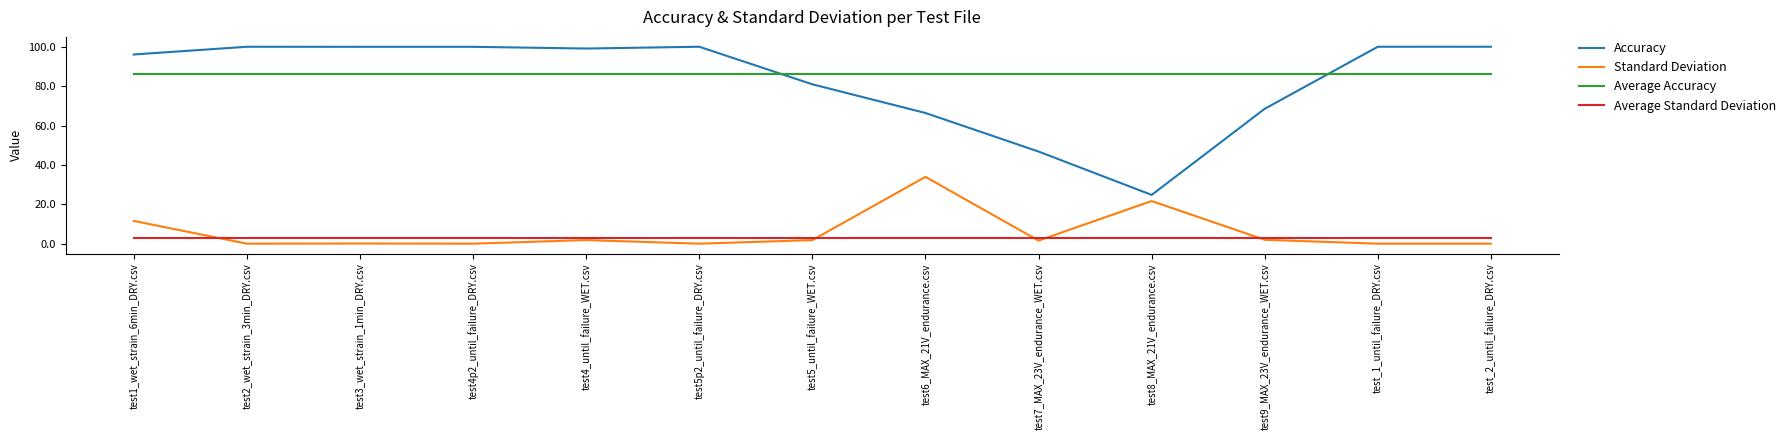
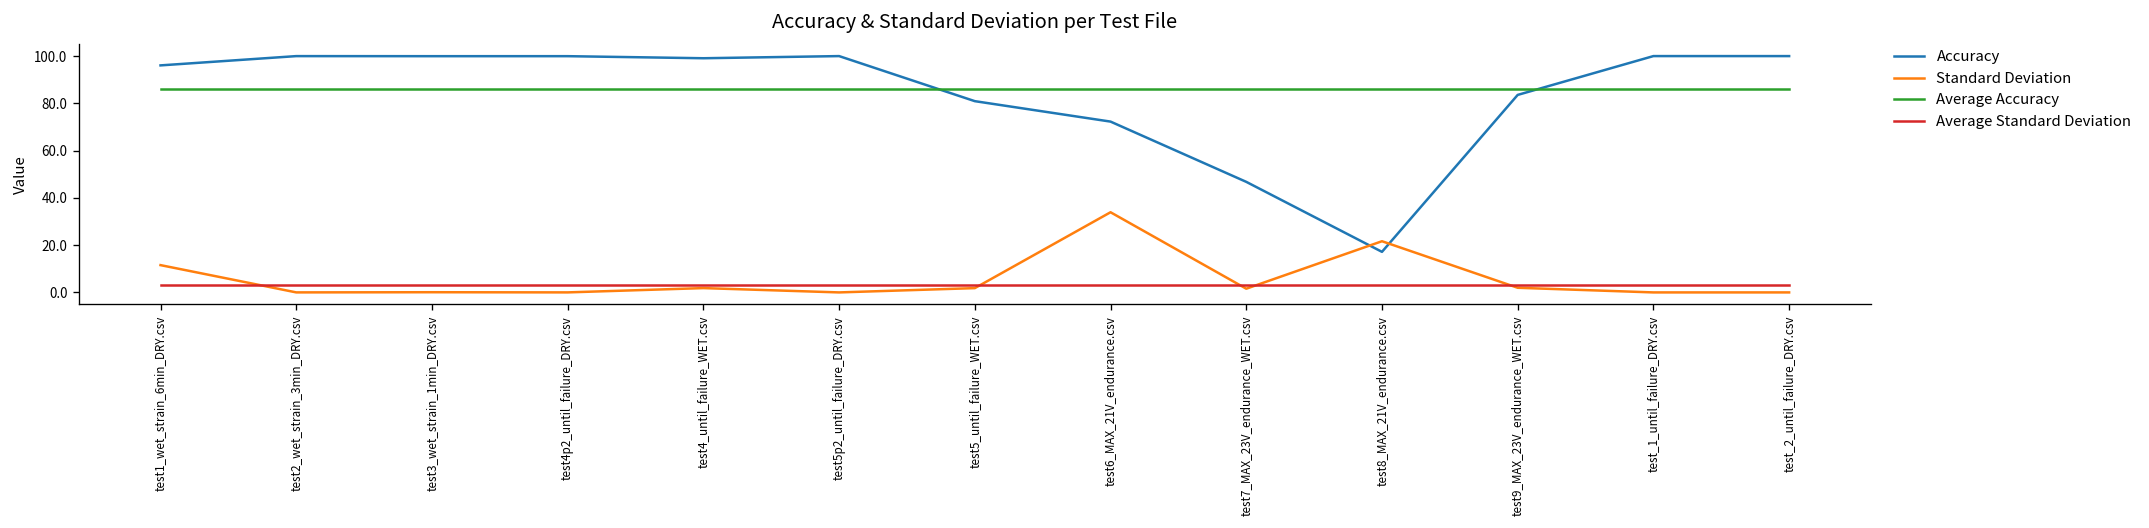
  {
    "Accuracy": {
      "test1_wet_strain_6min_DRY.csv": 96,
      "test2_wet_strain_3min_DRY.csv": 100,
      "test3_wet_strain_1min_DRY.csv": 100,
      "test4p2_until_failure_DRY.csv": 100,
      "test4_until_failure_WET.csv": 99,
      "test5p2_until_failure_DRY.csv": 100,
      "test5_until_failure_WET.csv": 81,
-     "test6_MAX_21V_endurance.csv": 66,
+     "test6_MAX_21V_endurance.csv": 72,
      "test7_MAX_23V_endurance_WET.csv": 47,
-     "test8_MAX_21V_endurance.csv": 25,
-     "test9_MAX_23V_endurance_WET.csv": 68,
+     "test8_MAX_21V_endurance.csv": 17,
+     "test9_MAX_23V_endurance_WET.csv": 84,
      "test_1_until_failure_DRY.csv": 100,
      "test_2_until_failure_DRY.csv": 100
    },
    "Standard Deviation": {
      "test1_wet_strain_6min_DRY.csv": 12,
      "test2_wet_strain_3min_DRY.csv": 0,
      "test3_wet_strain_1min_DRY.csv": 0,
      "test4p2_until_failure_DRY.csv": 0,
      "test5p2_until_failure_DRY.csv": 0,
      "test6_MAX_21V_endurance.csv": 34,
      "test7_MAX_23V_endurance_WET.csv": 2,
      "test8_MAX_21V_endurance.csv": 22,
      "test_1_until_failure_DRY.csv": 0,
      "test_2_until_failure_DRY.csv": 0
    },
    "Average Accuracy": {
      "test1_wet_strain_6min_DRY.csv": 86,
      "test2_wet_strain_3min_DRY.csv": 86,
      "test3_wet_strain_1min_DRY.csv": 86,
      "test4p2_until_failure_DRY.csv": 86,
      "test4_until_failure_WET.csv": 86,
      "test5p2_until_failure_DRY.csv": 86,
      "test5_until_failure_WET.csv": 86,
      "test6_MAX_21V_endurance.csv": 86,
      "test7_MAX_23V_endurance_WET.csv": 86,
      "test8_MAX_21V_endurance.csv": 86,
      "test9_MAX_23V_endurance_WET.csv": 86,
      "test_1_until_failure_DRY.csv": 86,
      "test_2_until_failure_DRY.csv": 86
    },
    "Average Standard Deviation": {
      "test1_wet_strain_6min_DRY.csv": 3,
      "test2_wet_strain_3min_DRY.csv": 3,
      "test3_wet_strain_1min_DRY.csv": 3,
      "test4p2_until_failure_DRY.csv": 3,
      "test5p2_until_failure_DRY.csv": 3,
      "test6_MAX_21V_endurance.csv": 3,
      "test7_MAX_23V_endurance_WET.csv": 3,
      "test8_MAX_21V_endurance.csv": 3,
      "test_1_until_failure_DRY.csv": 3,
      "test_2_until_failure_DRY.csv": 3
    }
  }
